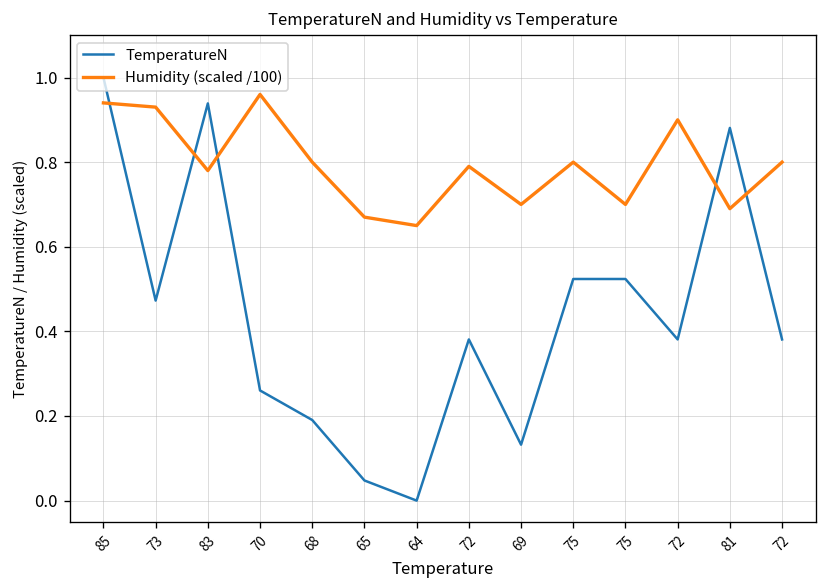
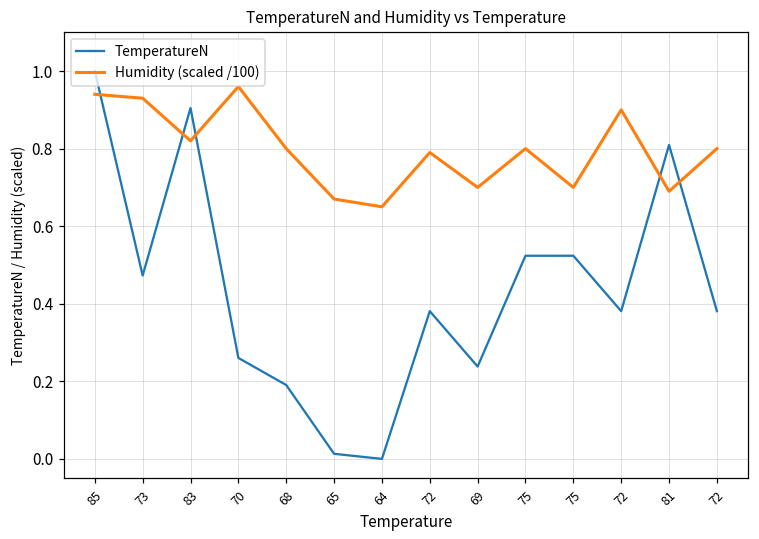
  {
    "TemperatureN": {
      "73": 0.47,
-     "83": 0.94,
+     "83": 0.90,
      "70": 0.26,
      "68": 0.19,
-     "65": 0.05,
+     "65": 0.01,
      "64": 0.00,
-     "69": 0.13,
-     "81": 0.88
+     "69": 0.24,
+     "81": 0.81
    },
    "Humidity (scaled /100)": {
      "85": 0.94,
      "73": 0.93,
-     "83": 0.78,
+     "83": 0.82,
      "70": 0.96,
      "68": 0.80,
      "65": 0.67,
      "64": 0.65,
      "69": 0.70,
      "81": 0.69
    }
  }
